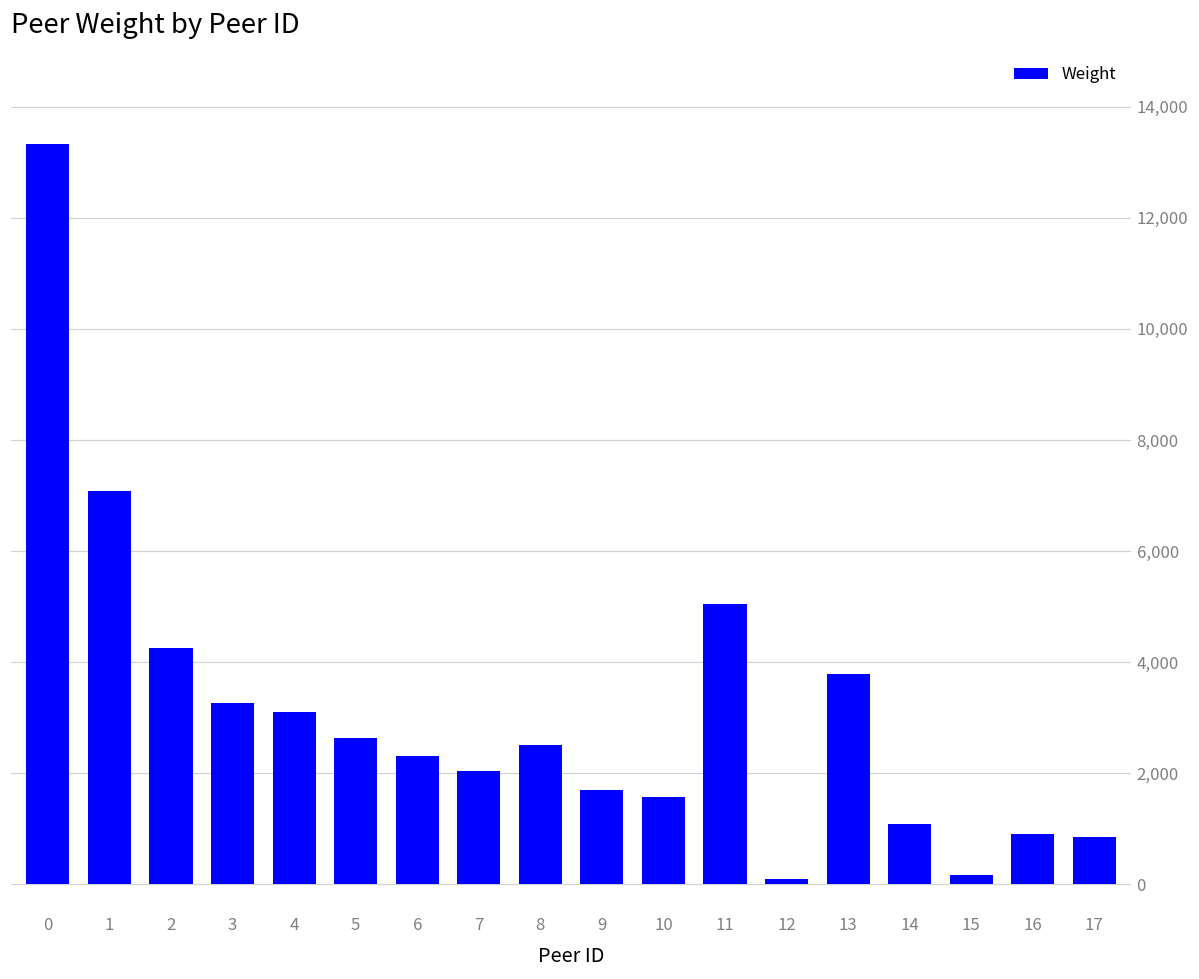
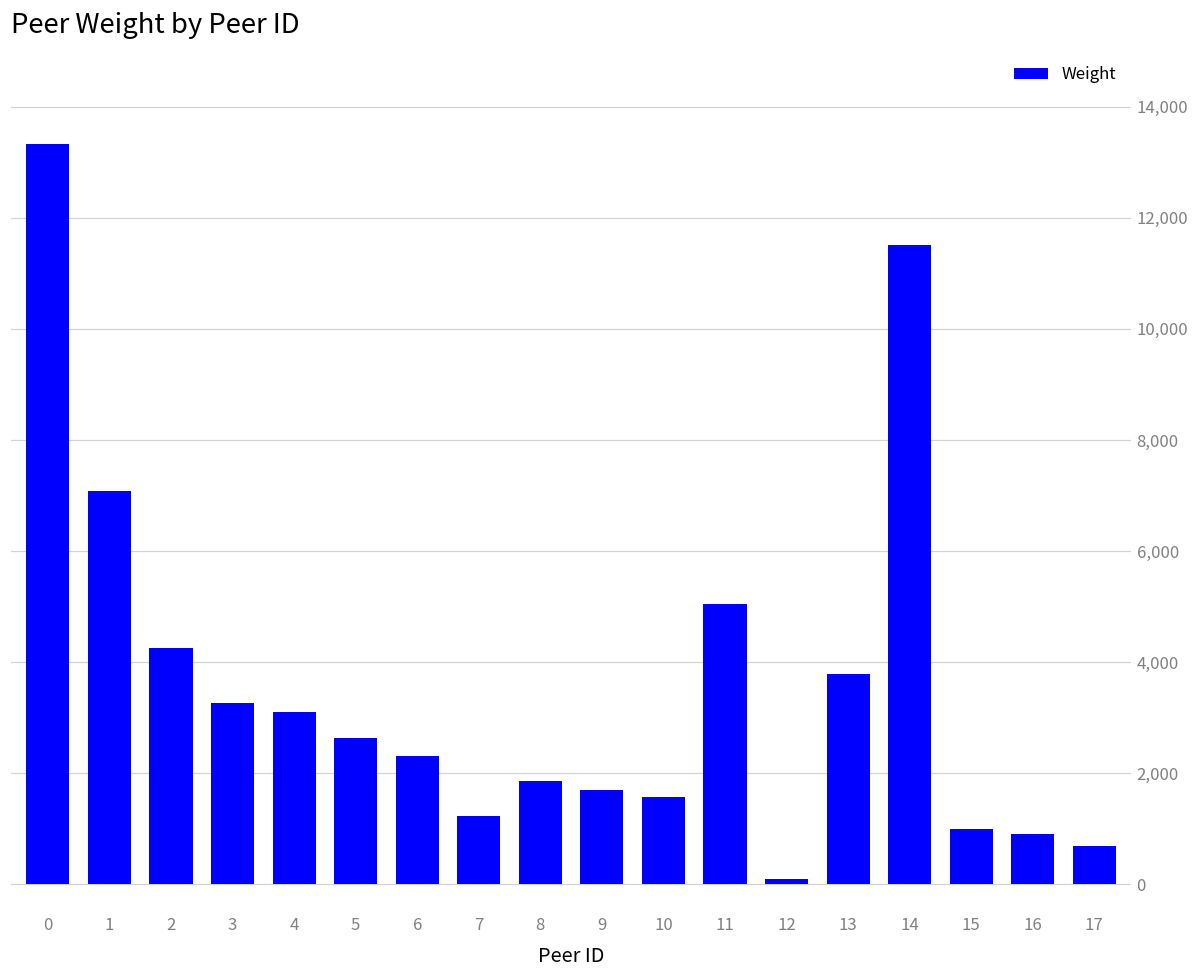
  {
    "0": "13,300",
    "1": "7,100",
    "2": "4,300",
    "3": "3,300",
    "4": "3,100",
    "5": "2,600",
    "6": "2,300",
-   "7": "2,000",
-   "8": "2,500",
+   "7": "1,200",
+   "8": "1,900",
    "9": "1,700",
    "10": "1,600",
    "11": "5,000",
    "12": "100",
    "13": "3,800",
-   "14": "1,100",
-   "15": "200",
+   "14": "11,500",
+   "15": "1,000",
    "16": "900",
-   "17": "900"
+   "17": "700"
  }
